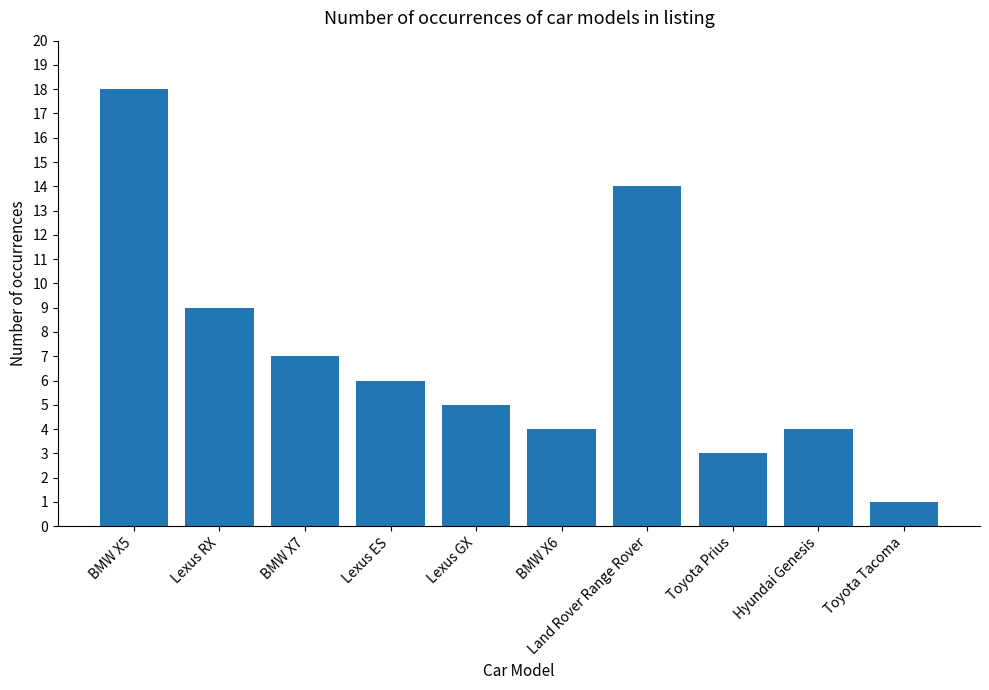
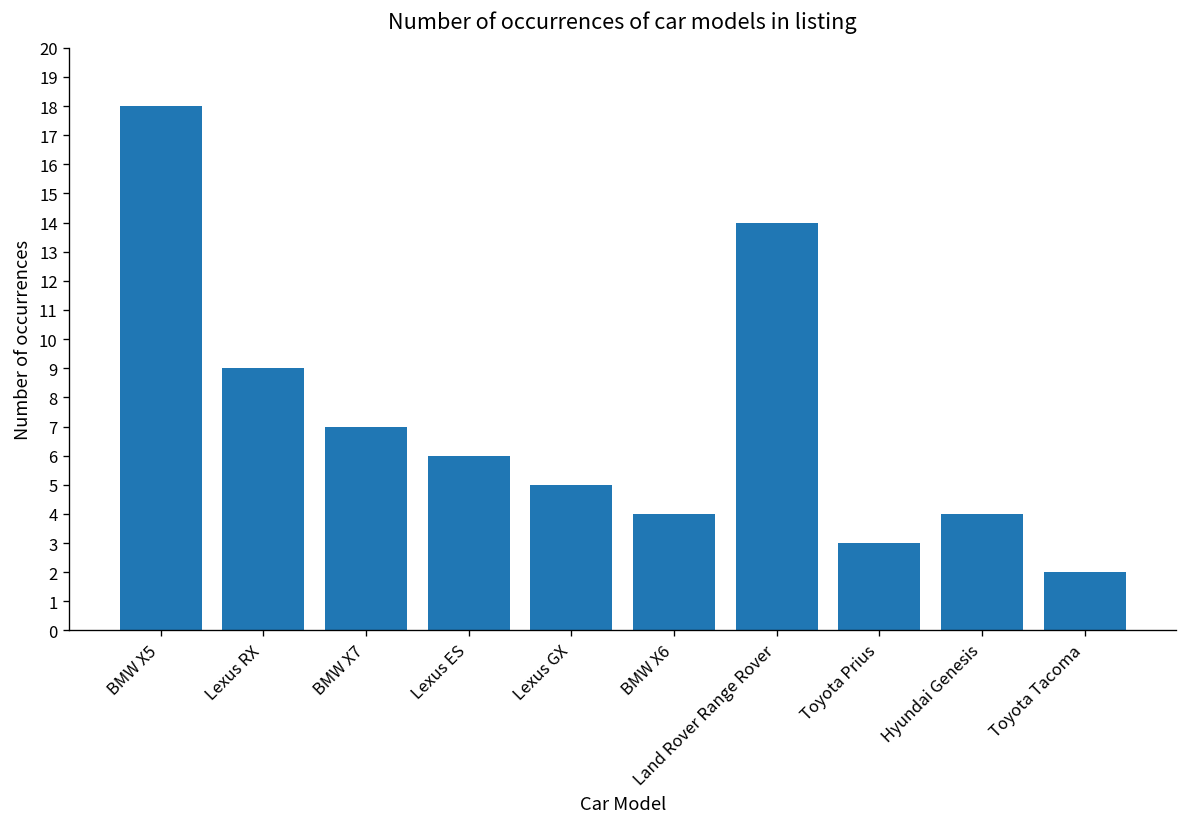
  {
    "BMW X5": 18,
    "Lexus RX": 9,
    "BMW X7": 7,
    "Lexus ES": 6,
    "Lexus GX": 5,
    "BMW X6": 4,
    "Land Rover Range Rover": 14,
    "Toyota Prius": 3,
    "Hyundai Genesis": 4,
-   "Toyota Tacoma": 1
+   "Toyota Tacoma": 2
  }
